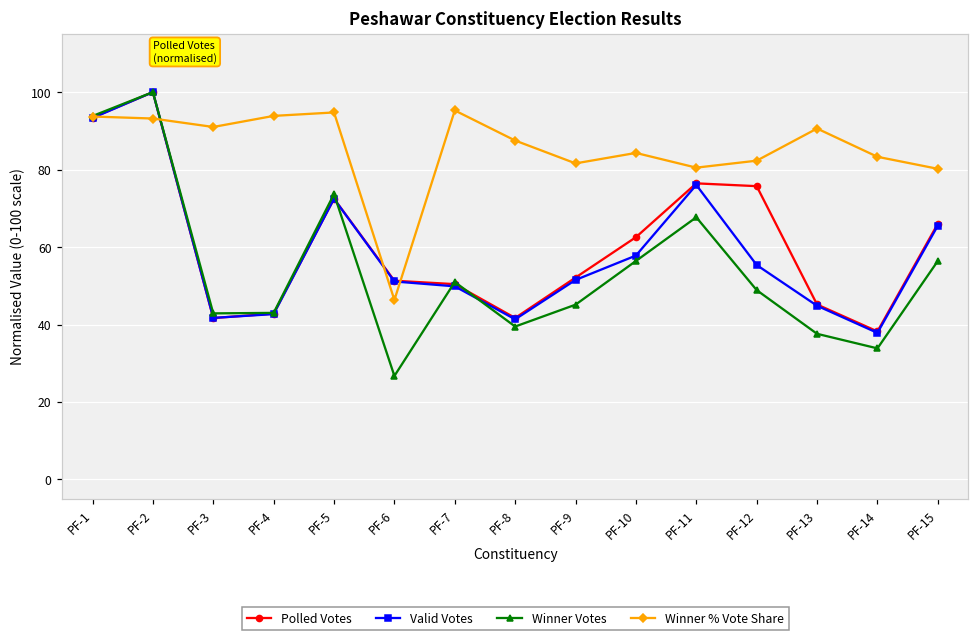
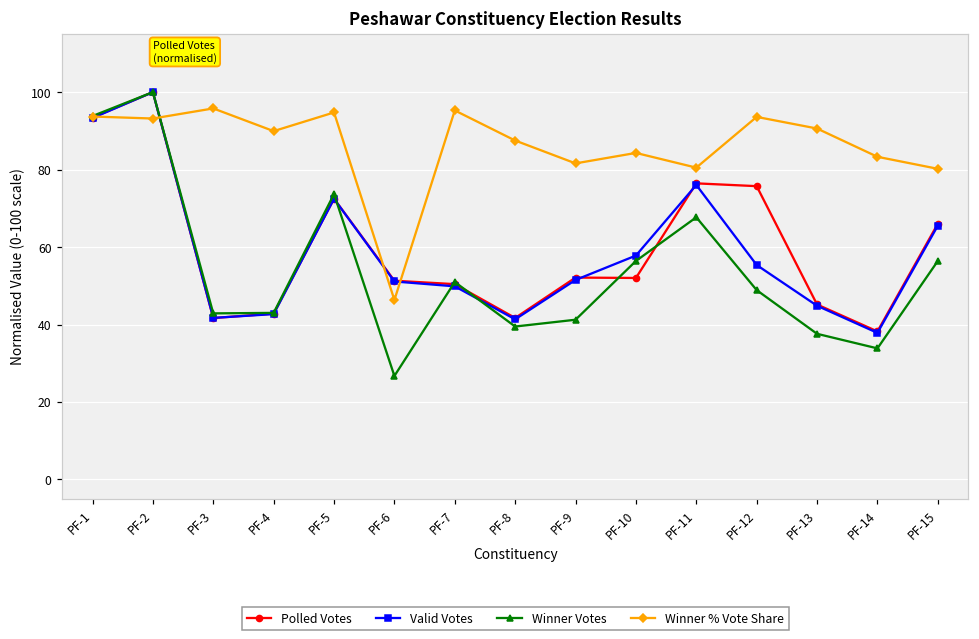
  {
    "Polled Votes": {
-     "PF-10": 63,
+     "PF-10": 52,
      "PF-12": 76
    },
    "Valid Votes": {
      "PF-10": 58,
      "PF-12": 55
    },
    "Winner Votes": {
      "PF-3": 43,
      "PF-5": 74,
      "PF-6": 27,
      "PF-8": 39,
-     "PF-9": 45,
+     "PF-9": 41,
      "PF-10": 56,
      "PF-11": 68,
      "PF-12": 49,
      "PF-13": 38,
      "PF-14": 34,
      "PF-15": 56
    },
    "Winner % Vote Share": {
      "PF-2": 93,
-     "PF-3": 91,
-     "PF-4": 94,
+     "PF-3": 96,
+     "PF-4": 90,
      "PF-5": 95,
      "PF-6": 46,
      "PF-7": 95,
      "PF-8": 88,
      "PF-9": 82,
      "PF-10": 84,
      "PF-11": 81,
-     "PF-12": 82,
+     "PF-12": 94,
      "PF-13": 91,
      "PF-14": 83,
      "PF-15": 80
    }
  }
